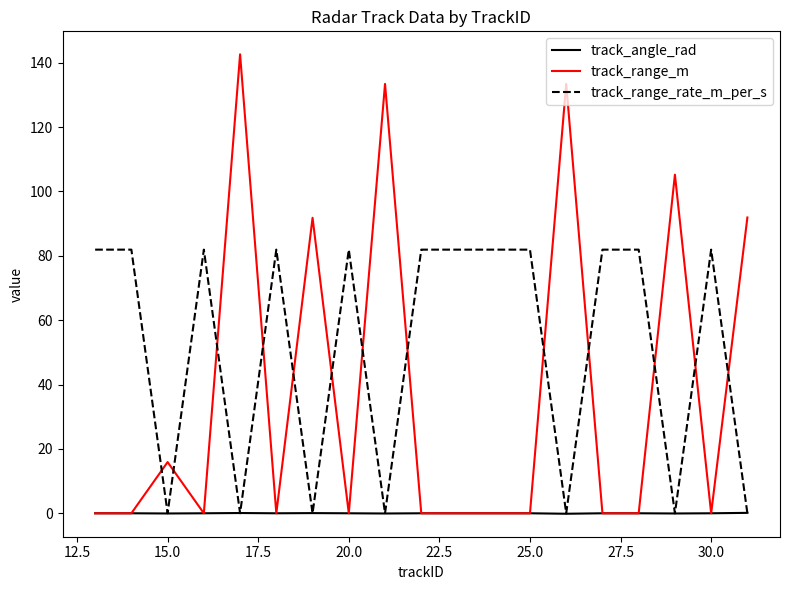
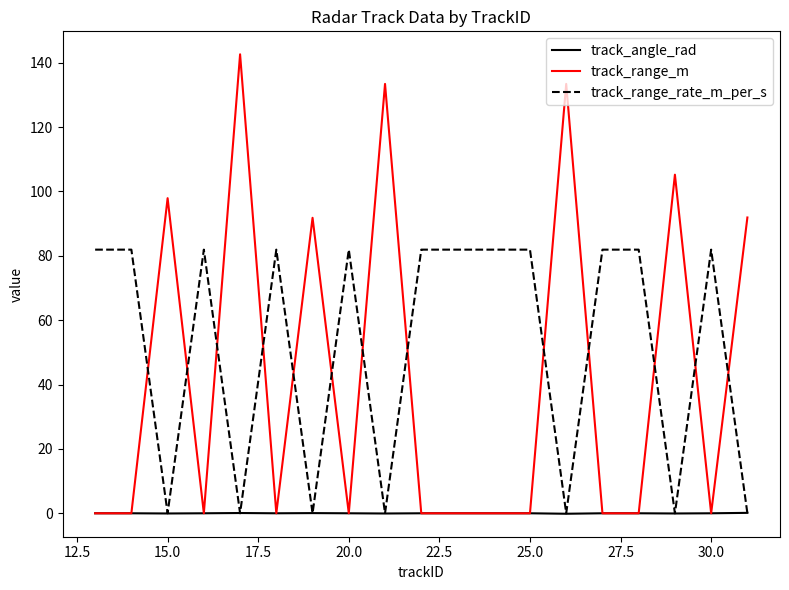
  {
    "track_range_m": {
-     "15.0": 16
+     "15.0": 98
    }
  }
